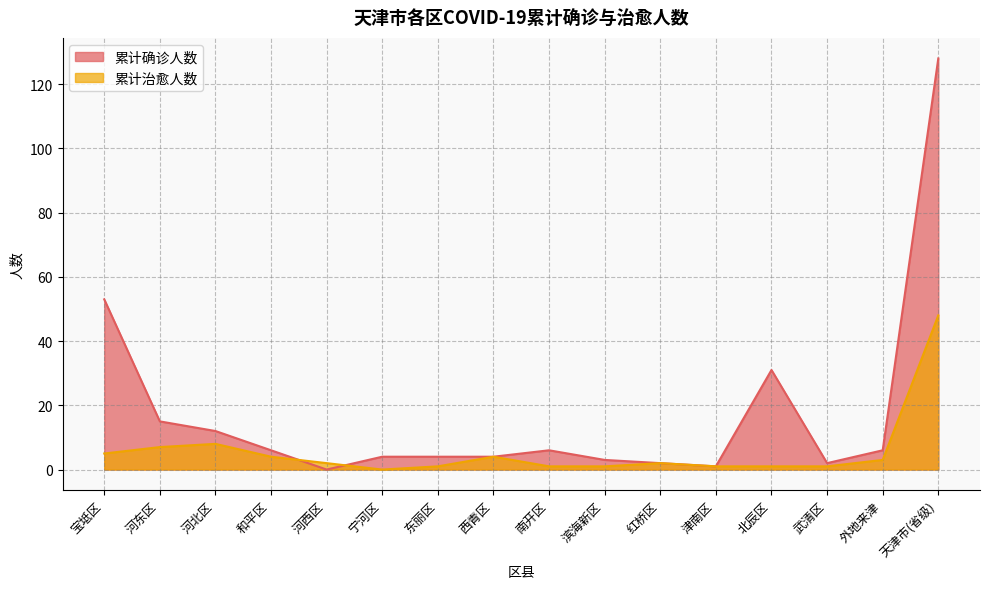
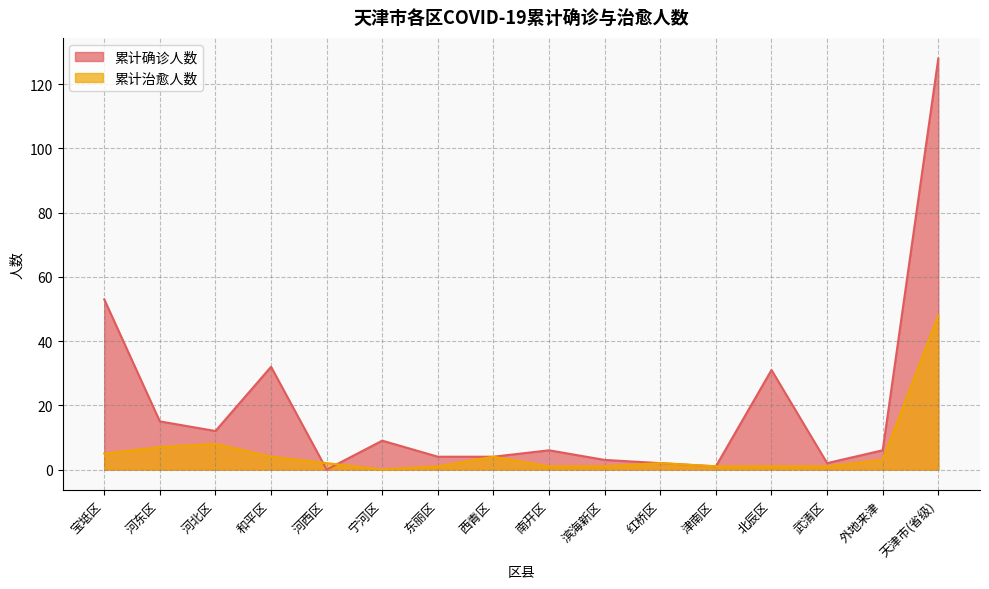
  {
    "累计确诊人数": {
      "宝坻区": 53,
      "河东区": 15,
      "河北区": 12,
-     "和平区": 6,
+     "和平区": 32,
      "河西区": 0,
-     "宁河区": 4,
+     "宁河区": 9,
      "东丽区": 4,
      "南开区": 6,
      "滨海新区": 3,
      "北辰区": 31,
      "武清区": 2,
      "外地来津": 6,
      "天津市(省级)": 128
    },
    "累计治愈人数": {
      "宝坻区": 5,
      "河东区": 7,
      "河北区": 8,
      "和平区": 4,
      "河西区": 2,
      "宁河区": 0,
      "东丽区": 1,
      "南开区": 1,
      "滨海新区": 1,
      "北辰区": 1,
      "武清区": 1,
      "外地来津": 3,
      "天津市(省级)": 48
    }
  }
